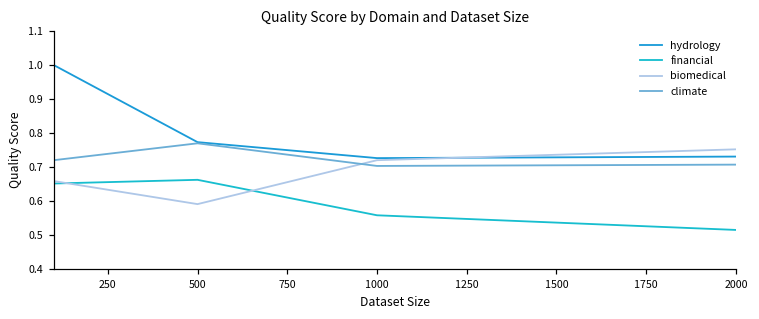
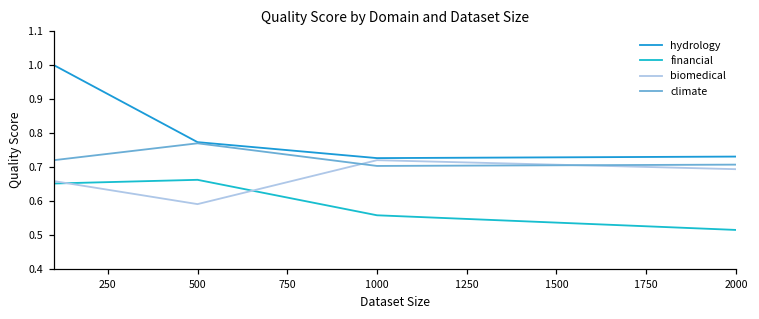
  {
    "biomedical": {
      "500": 0.59,
-     "2000": 0.75
+     "2000": 0.69
    },
    "climate": {
      "1000": 0.70,
      "2000": 0.71
    }
  }
